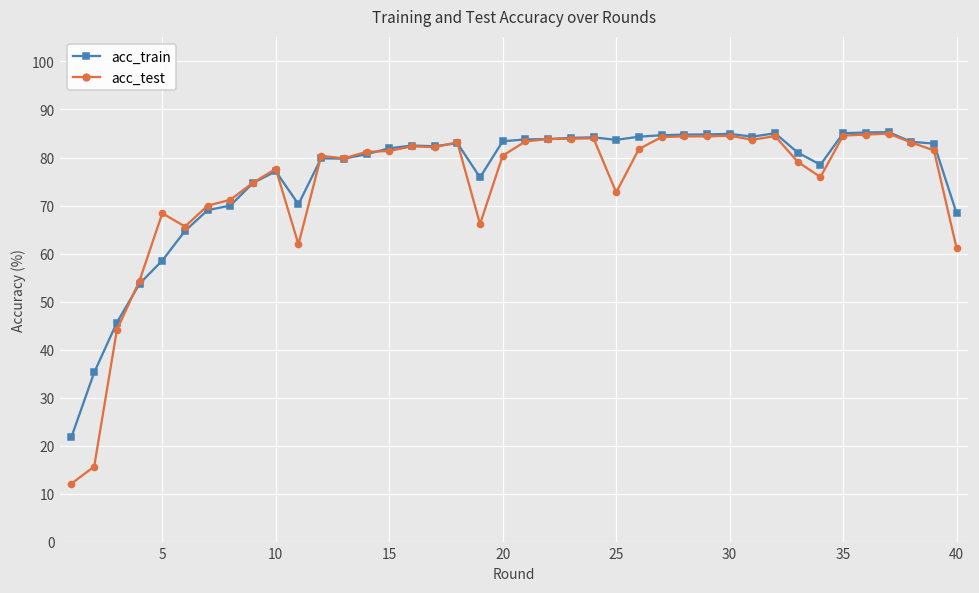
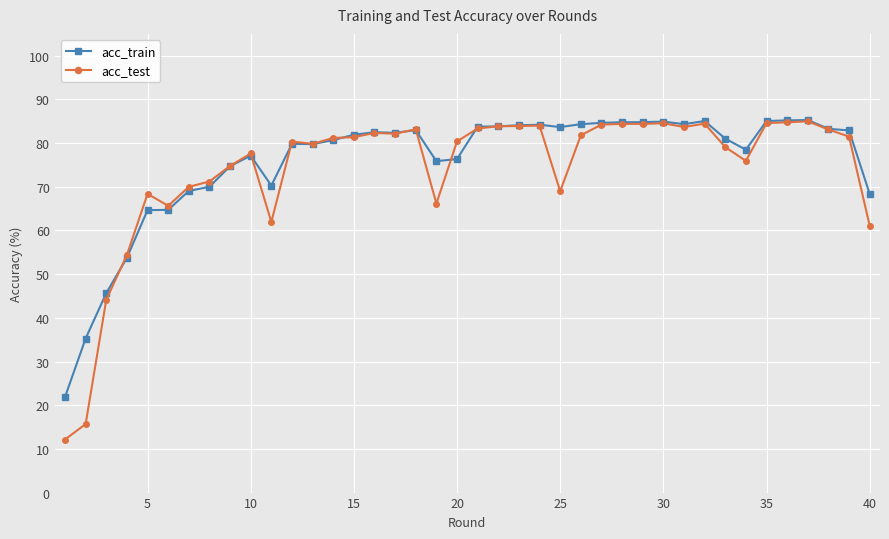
  {
    "acc_train": {
-     "5": 59,
-     "20": 83,
+     "5": 65,
+     "20": 76,
      "25": 84,
      "40": 68
    },
    "acc_test": {
      "5": 68,
      "20": 80,
-     "25": 73,
+     "25": 69,
      "40": 61
    }
  }
